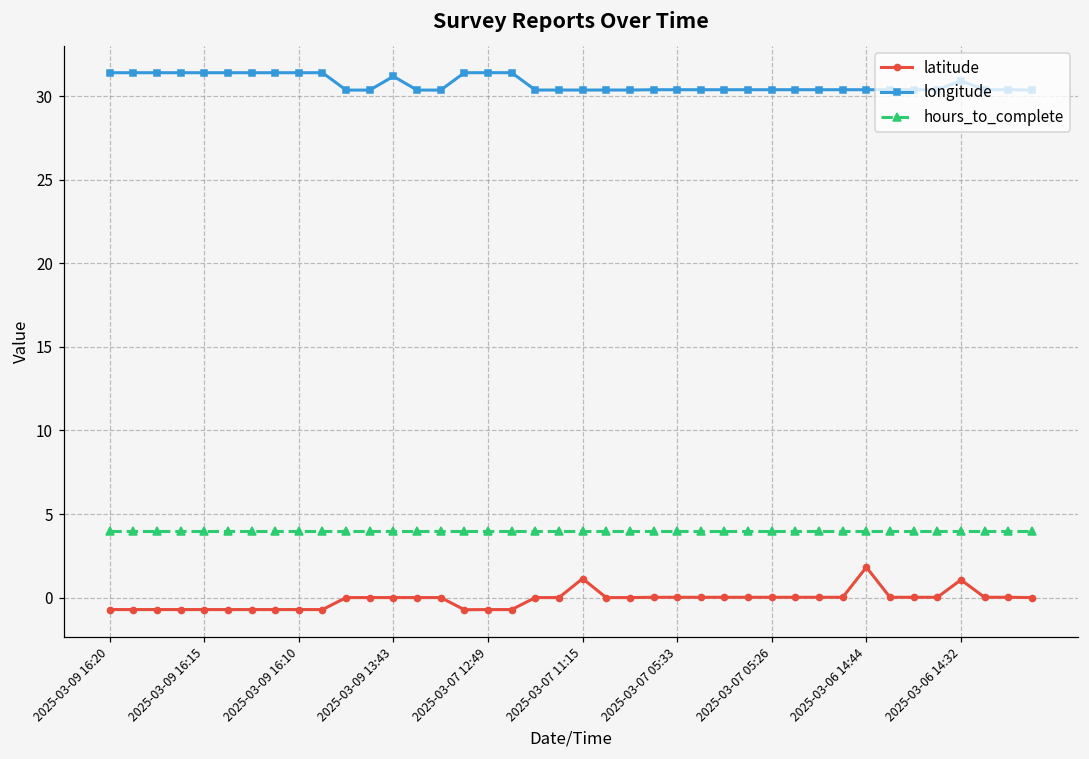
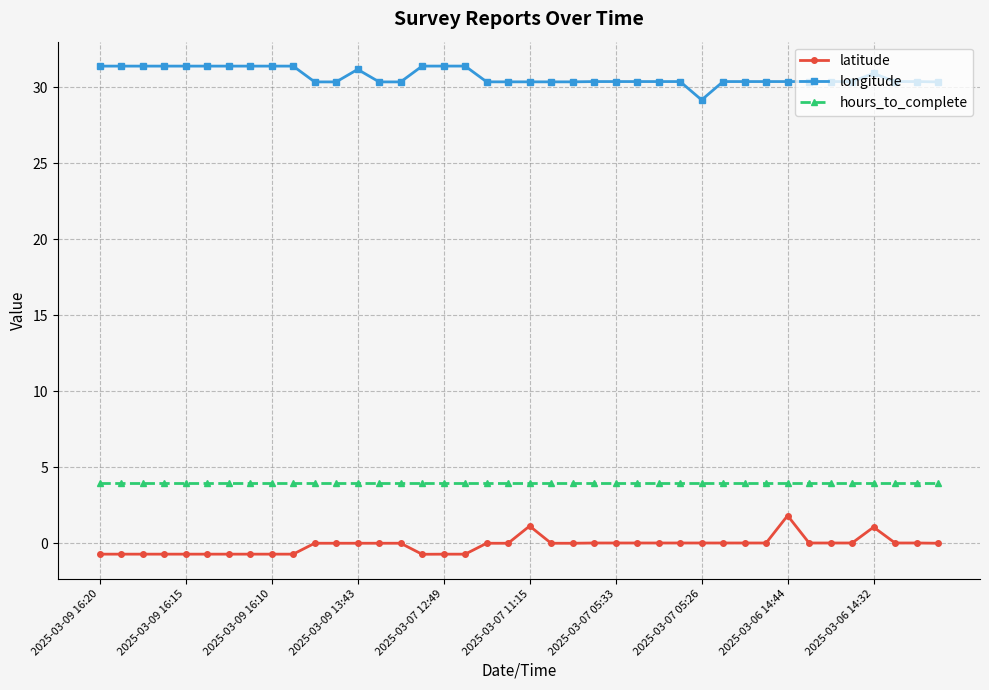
  {
    "latitude": {
      "2025-03-09 16:20": -0.7,
      "2025-03-09 16:15": -0.7,
      "2025-03-09 16:10": -0.7,
      "2025-03-09 13:43": 0.0,
      "2025-03-07 12:49": -0.7,
      "2025-03-07 11:15": 1.1,
      "2025-03-07 05:33": 0.0,
      "2025-03-07 05:26": 0.0,
      "2025-03-06 14:44": 1.8,
      "2025-03-06 14:32": 1.1
    },
    "longitude": {
      "2025-03-09 16:20": 31.4,
      "2025-03-09 16:15": 31.4,
      "2025-03-09 16:10": 31.4,
      "2025-03-09 13:43": 31.2,
      "2025-03-07 12:49": 31.4,
      "2025-03-07 11:15": 30.4,
      "2025-03-07 05:33": 30.4,
-     "2025-03-07 05:26": 30.4,
+     "2025-03-07 05:26": 29.2,
      "2025-03-06 14:44": 30.4
    },
    "hours_to_complete": {
      "2025-03-09 16:20": 4.0,
      "2025-03-09 16:15": 4.0,
      "2025-03-09 16:10": 4.0,
      "2025-03-09 13:43": 4.0,
      "2025-03-07 12:49": 4.0,
      "2025-03-07 11:15": 4.0,
      "2025-03-07 05:33": 4.0,
      "2025-03-07 05:26": 4.0,
      "2025-03-06 14:44": 4.0,
      "2025-03-06 14:32": 4.0
    }
  }
